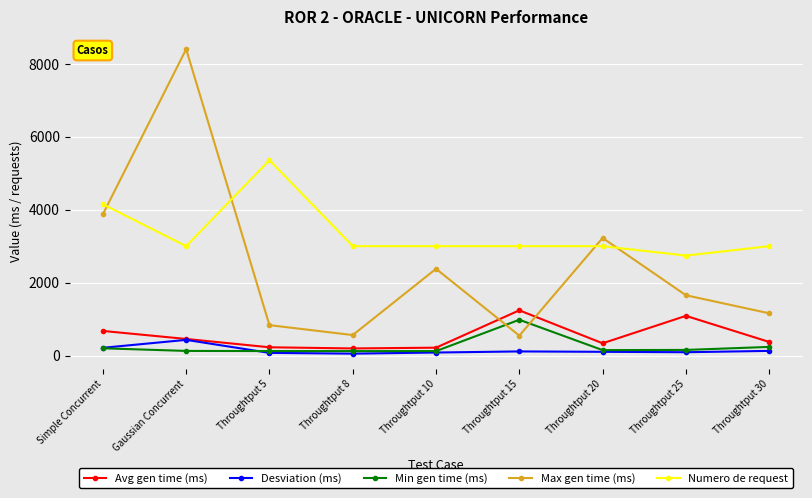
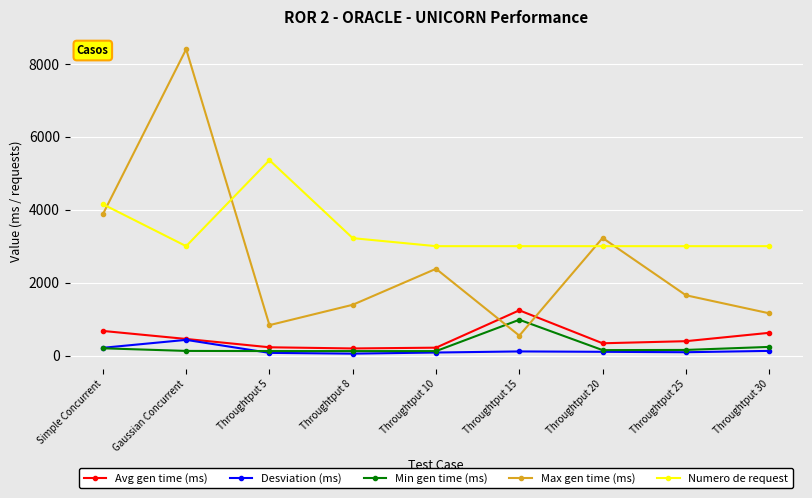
  {
    "Avg gen time (ms)": {
      "Simple Concurrent": 700,
      "Throughtput 5": 200,
      "Throughtput 8": 200,
      "Throughtput 10": 200,
      "Throughtput 15": 1200,
      "Throughtput 20": 300,
-     "Throughtput 25": 1100,
-     "Throughtput 30": 400
+     "Throughtput 25": 400,
+     "Throughtput 30": 600
    },
    "Desviation (ms)": {
      "Throughtput 8": 100,
      "Throughtput 15": 100,
      "Throughtput 30": 100
    },
    "Min gen time (ms)": {
      "Gaussian Concurrent": 100,
      "Throughtput 8": 100,
      "Throughtput 15": 1000,
      "Throughtput 30": 200
    },
    "Max gen time (ms)": {
      "Simple Concurrent": 3900,
      "Gaussian Concurrent": 8400,
      "Throughtput 5": 800,
-     "Throughtput 8": 600,
+     "Throughtput 8": 1400,
      "Throughtput 10": 2400,
      "Throughtput 15": 500,
      "Throughtput 20": 3200,
      "Throughtput 25": 1700,
      "Throughtput 30": 1200
    },
    "Numero de request": {
      "Simple Concurrent": 4200,
      "Gaussian Concurrent": 3000,
      "Throughtput 5": 5400,
-     "Throughtput 8": 3000,
+     "Throughtput 8": 3200,
      "Throughtput 10": 3000,
      "Throughtput 15": 3000,
      "Throughtput 20": 3000,
-     "Throughtput 25": 2700,
+     "Throughtput 25": 3000,
      "Throughtput 30": 3000
    }
  }
